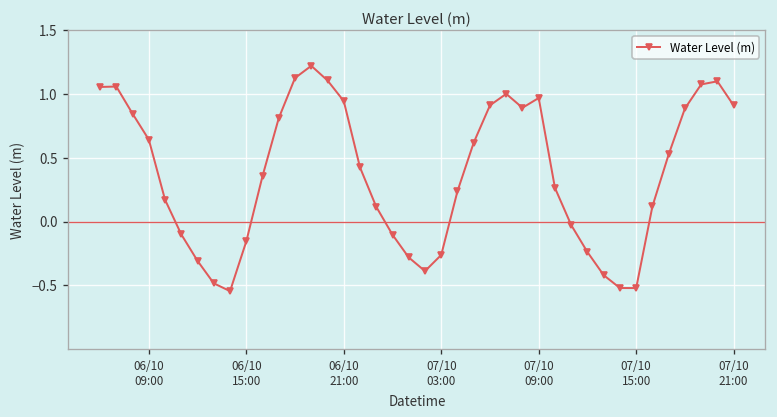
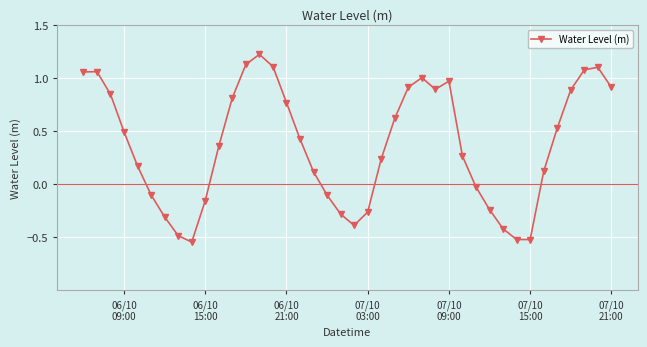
  {
-   "06/10 09:00": 0.64,
+   "06/10 09:00": 0.49,
    "06/10 15:00": -0.16,
-   "06/10 21:00": 0.95,
+   "06/10 21:00": 0.77,
    "07/10 03:00": -0.26,
    "07/10 09:00": 0.97,
    "07/10 15:00": -0.52,
    "07/10 21:00": 0.91
  }
